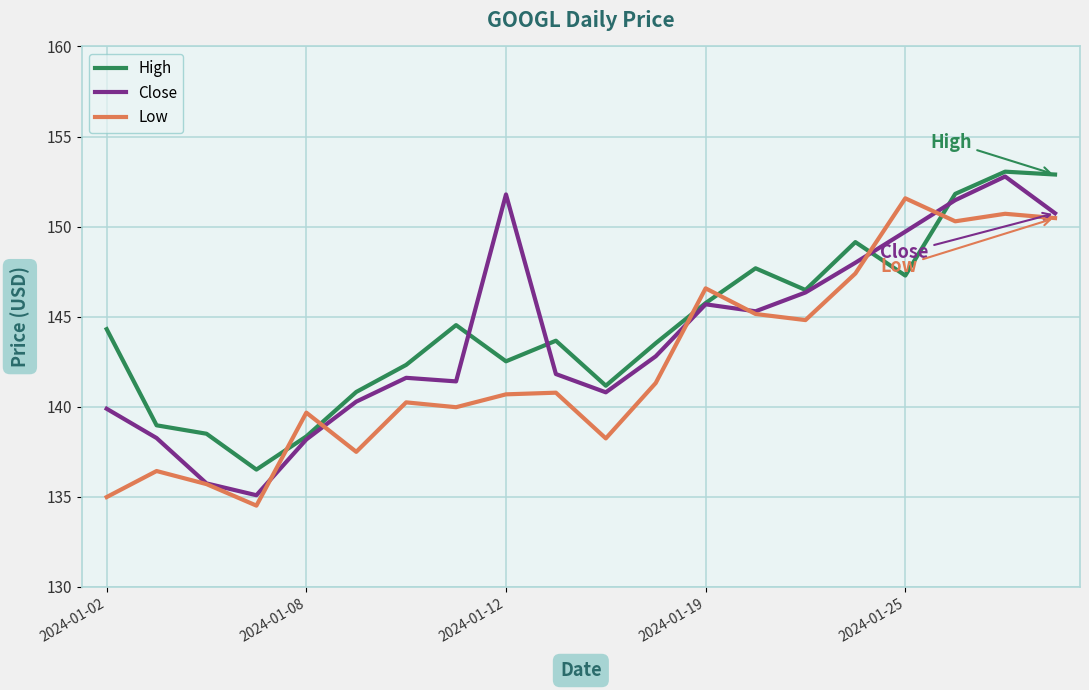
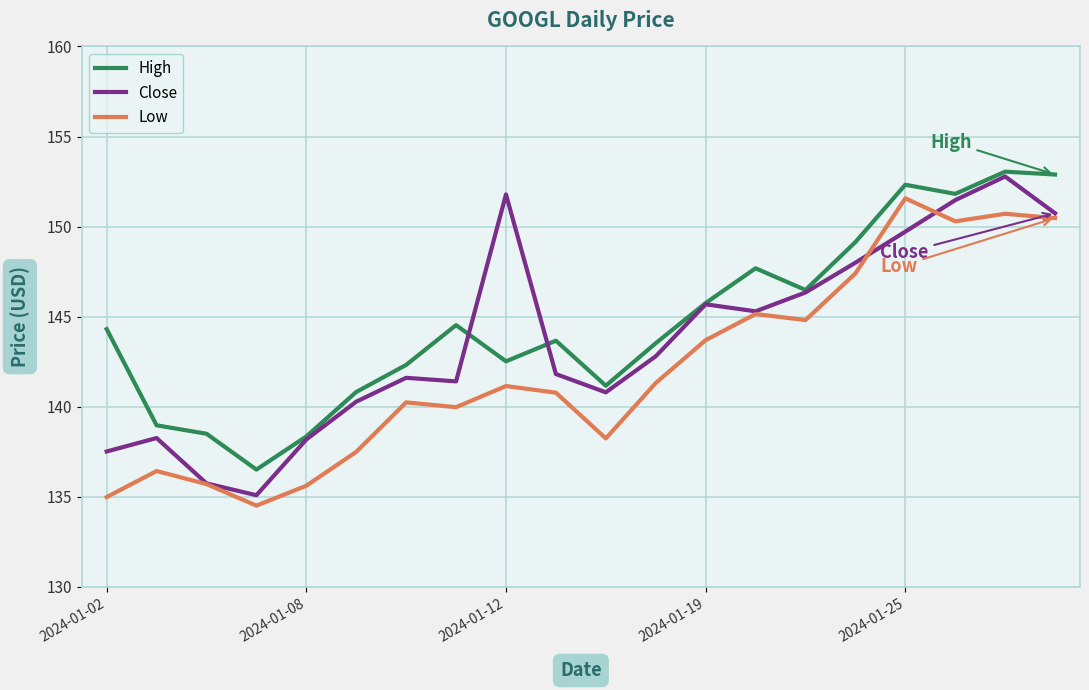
  {
    "High": {
      "2024-01-02": 144.3,
      "2024-01-08": 138.3,
      "2024-01-12": 142.5,
-     "2024-01-25": 147.3
+     "2024-01-25": 152.3
    },
    "Close": {
-     "2024-01-02": 139.9,
+     "2024-01-02": 137.5,
      "2024-01-08": 138.2,
      "2024-01-12": 151.8,
      "2024-01-25": 149.7
    },
    "Low": {
      "2024-01-02": 135.0,
-     "2024-01-08": 139.7,
-     "2024-01-12": 140.7,
-     "2024-01-19": 146.6,
+     "2024-01-08": 135.6,
+     "2024-01-12": 141.1,
+     "2024-01-19": 143.7,
      "2024-01-25": 151.6
    }
  }
